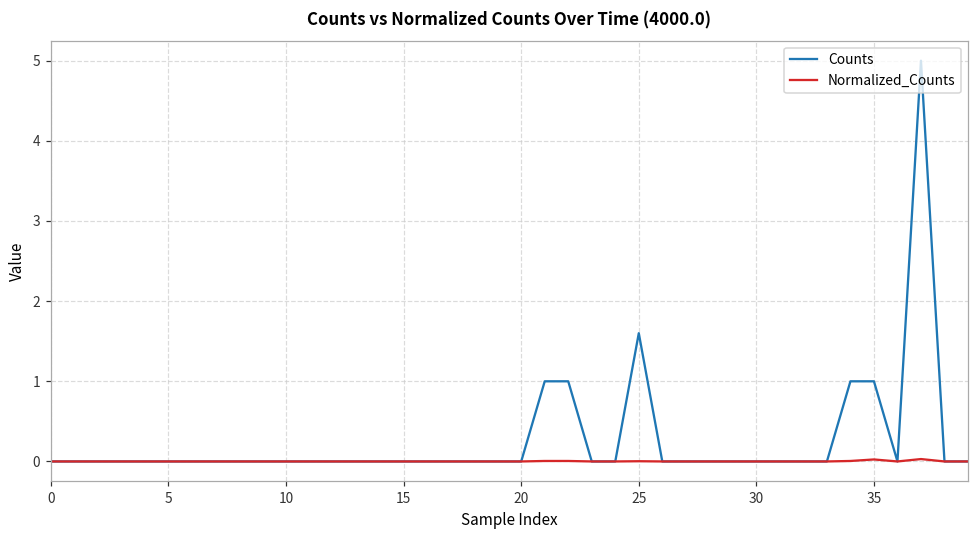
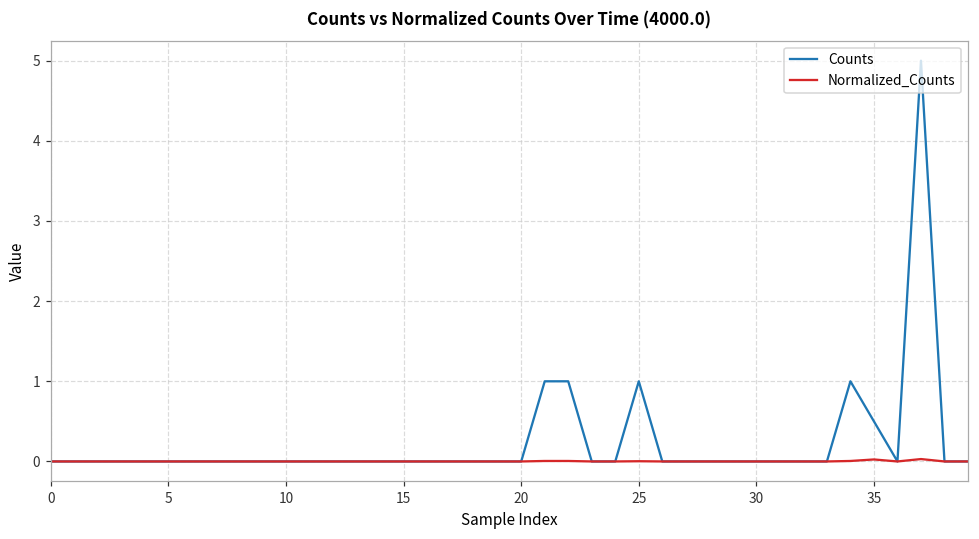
  {
    "Counts": {
-     "25": 1.6,
-     "35": 1.0
+     "25": 1.0,
+     "35": 0.5
    },
    "Normalized_Counts": {
      "25": 0.0,
      "35": 0.0
    }
  }
